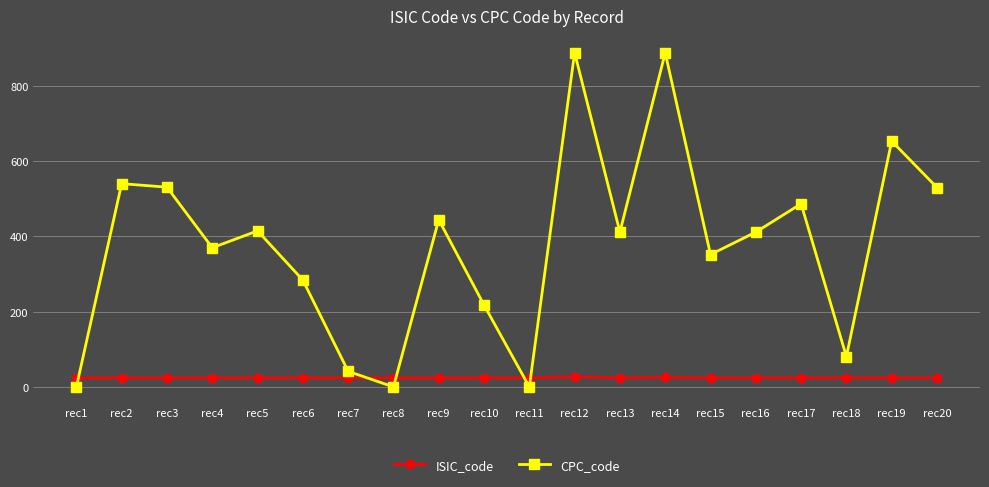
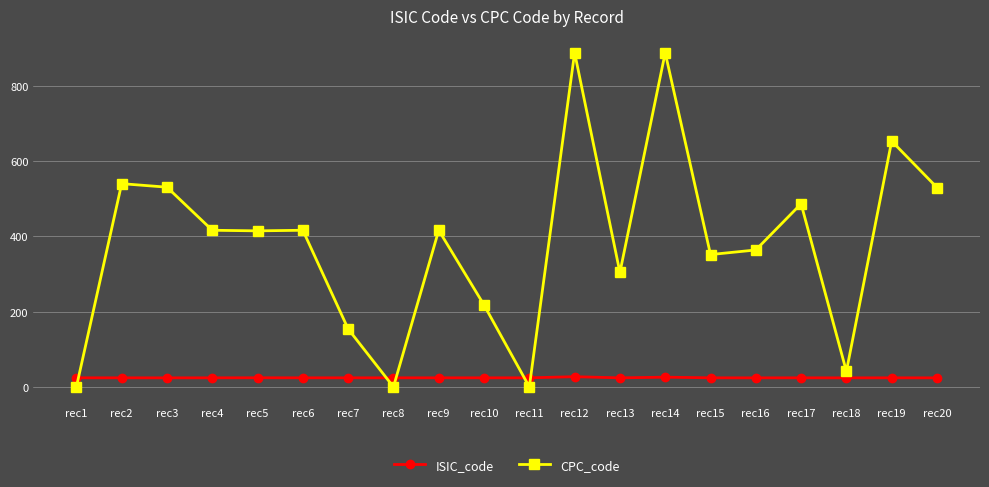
  {
    "ISIC_code": {
      "rec1": 20,
      "rec2": 20,
      "rec3": 20,
      "rec4": 20,
      "rec5": 20,
      "rec6": 20,
      "rec7": 20,
      "rec8": 20,
      "rec9": 20,
      "rec10": 20,
      "rec11": 20,
      "rec12": 30,
      "rec13": 20,
      "rec14": 30,
      "rec15": 20,
      "rec16": 20,
      "rec17": 20,
      "rec18": 20,
      "rec19": 20,
      "rec20": 20
    },
    "CPC_code": {
      "rec1": 0,
      "rec2": 540,
      "rec3": 530,
-     "rec4": 370,
+     "rec4": 420,
      "rec5": 410,
-     "rec6": 280,
-     "rec7": 40,
+     "rec6": 420,
+     "rec7": 150,
      "rec8": 0,
-     "rec9": 440,
+     "rec9": 420,
      "rec10": 220,
      "rec11": 0,
      "rec12": 890,
-     "rec13": 410,
+     "rec13": 300,
      "rec14": 890,
      "rec15": 350,
-     "rec16": 410,
+     "rec16": 360,
      "rec17": 490,
-     "rec18": 80,
+     "rec18": 40,
      "rec19": 650,
      "rec20": 530
    }
  }
